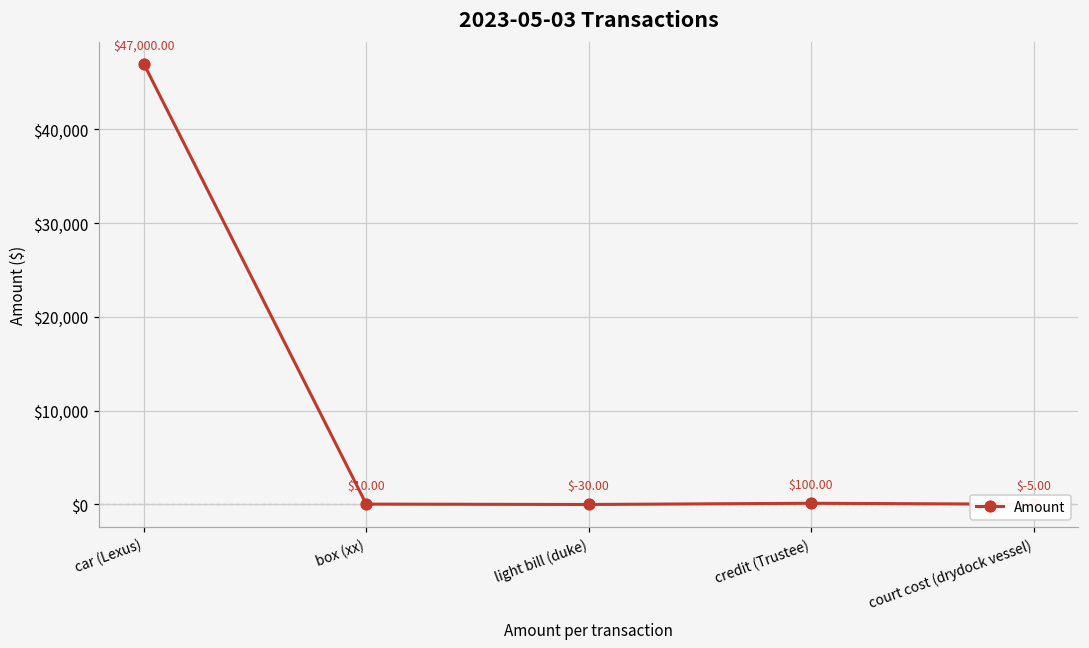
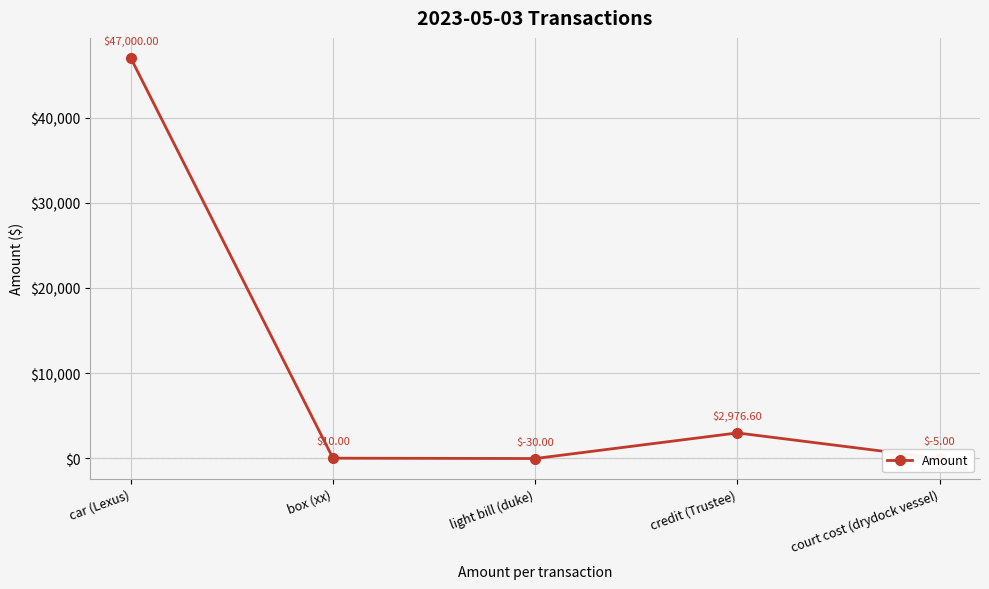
  {
    "car (Lexus)": "$47,000.00",
    "box (xx)": "$10.00",
    "light bill (duke)": "$-30.00",
-   "credit (Trustee)": "$100.00"
+   "credit (Trustee)": "$2,976.60"
  }
